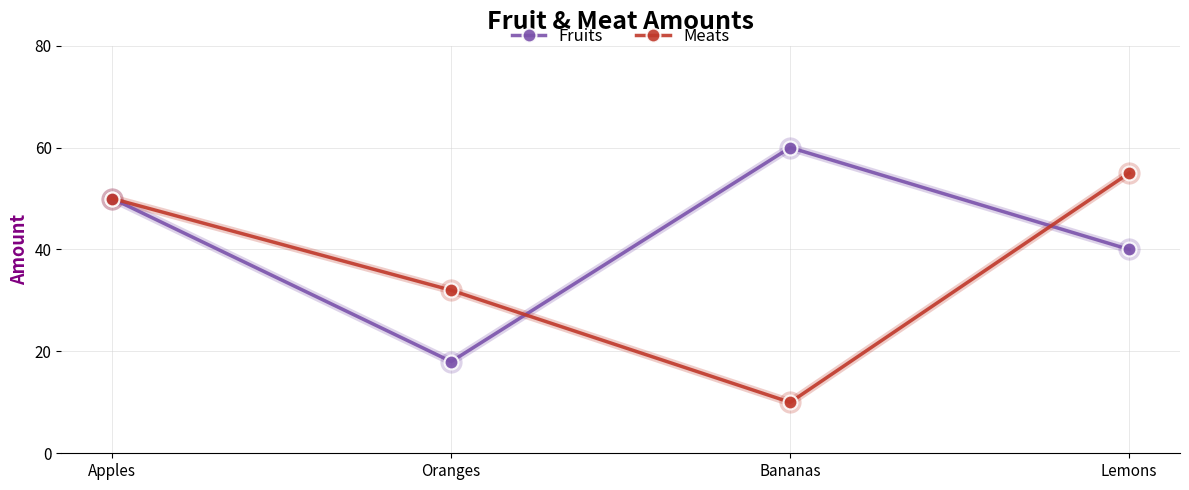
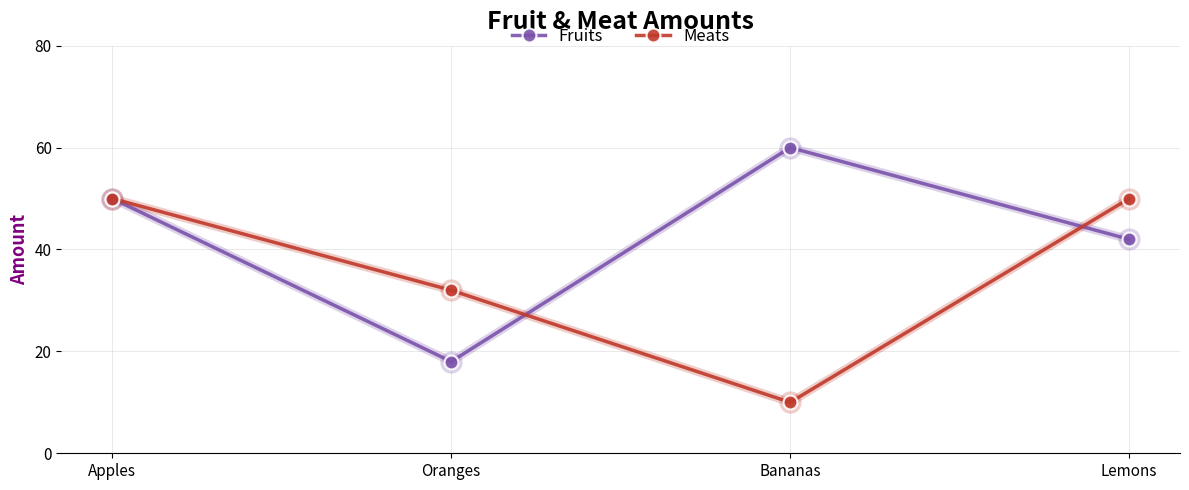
  {
    "Fruits": {
      "Oranges": 18,
      "Bananas": 60,
-     "Lemons": 40
+     "Lemons": 42
    },
    "Meats": {
      "Oranges": 32,
      "Bananas": 10,
-     "Lemons": 55
+     "Lemons": 50
    }
  }
